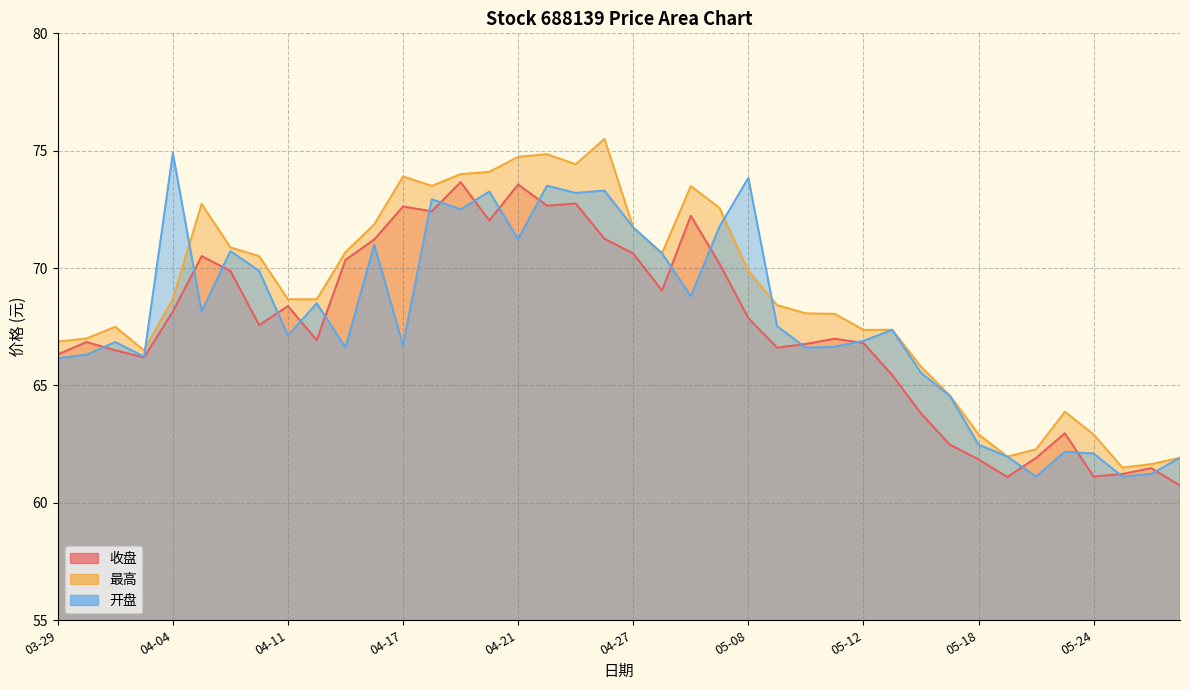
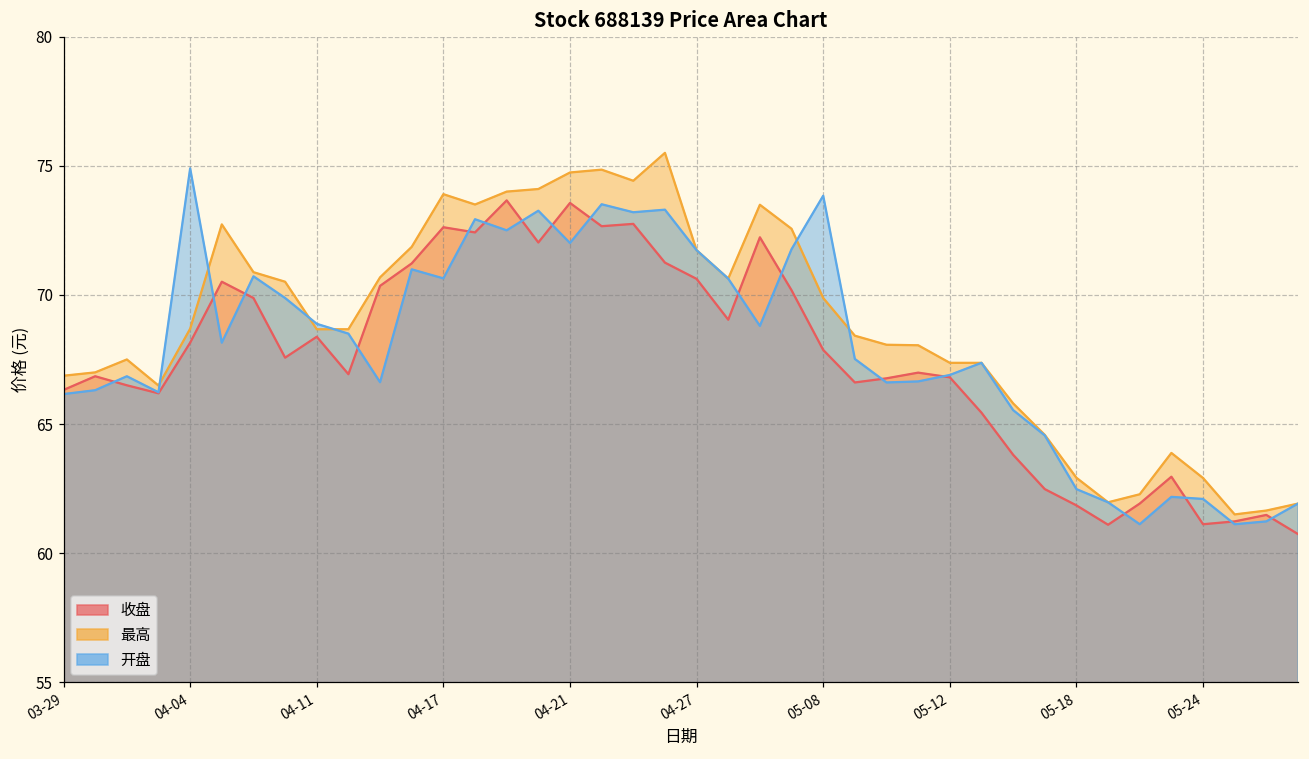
  {
    "开盘": {
      "03-29": 66.2,
      "04-04": 74.9,
-     "04-11": 67.1,
-     "04-17": 66.7,
-     "04-21": 71.2,
+     "04-11": 68.9,
+     "04-17": 70.6,
+     "04-21": 72.0,
      "05-08": 73.8,
      "05-18": 62.5,
      "05-24": 62.1
    }
  }
